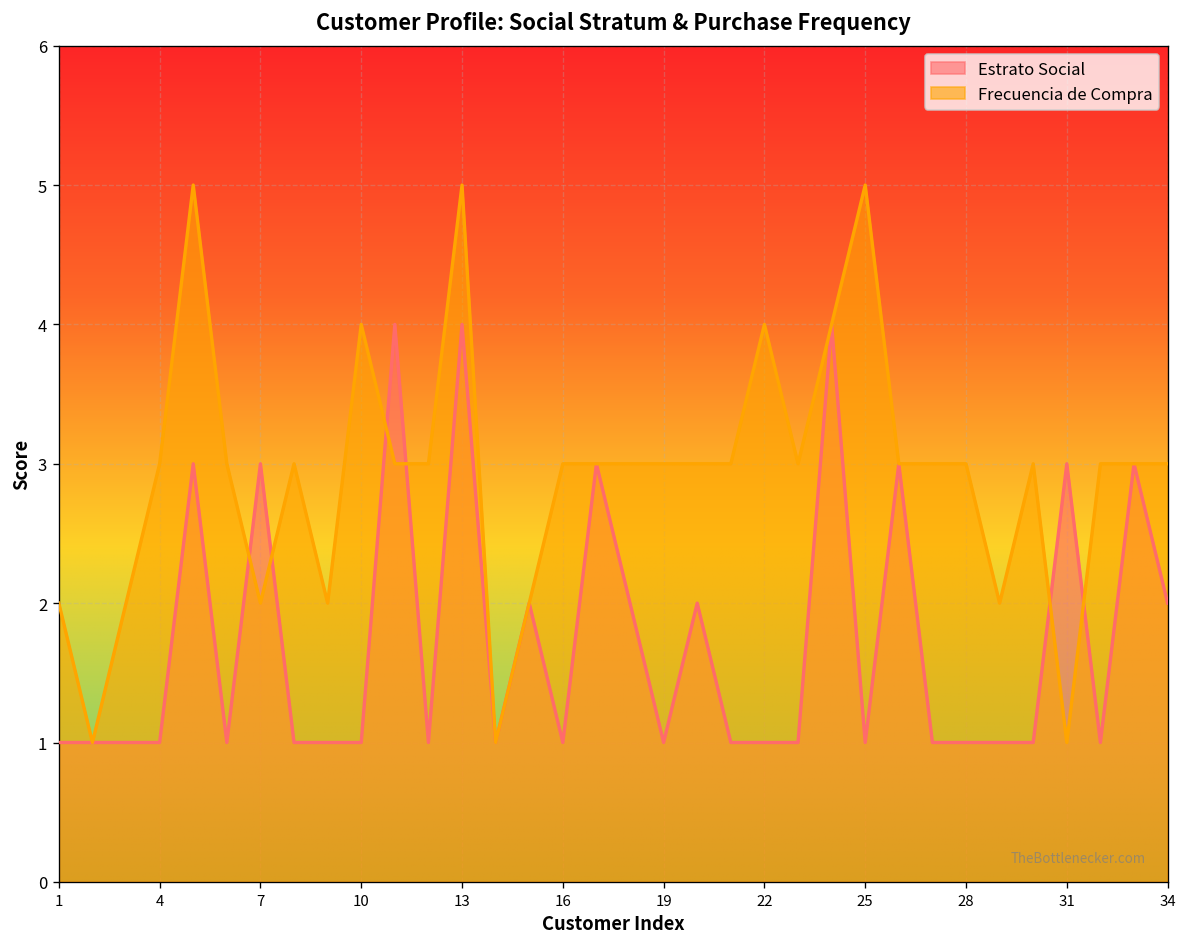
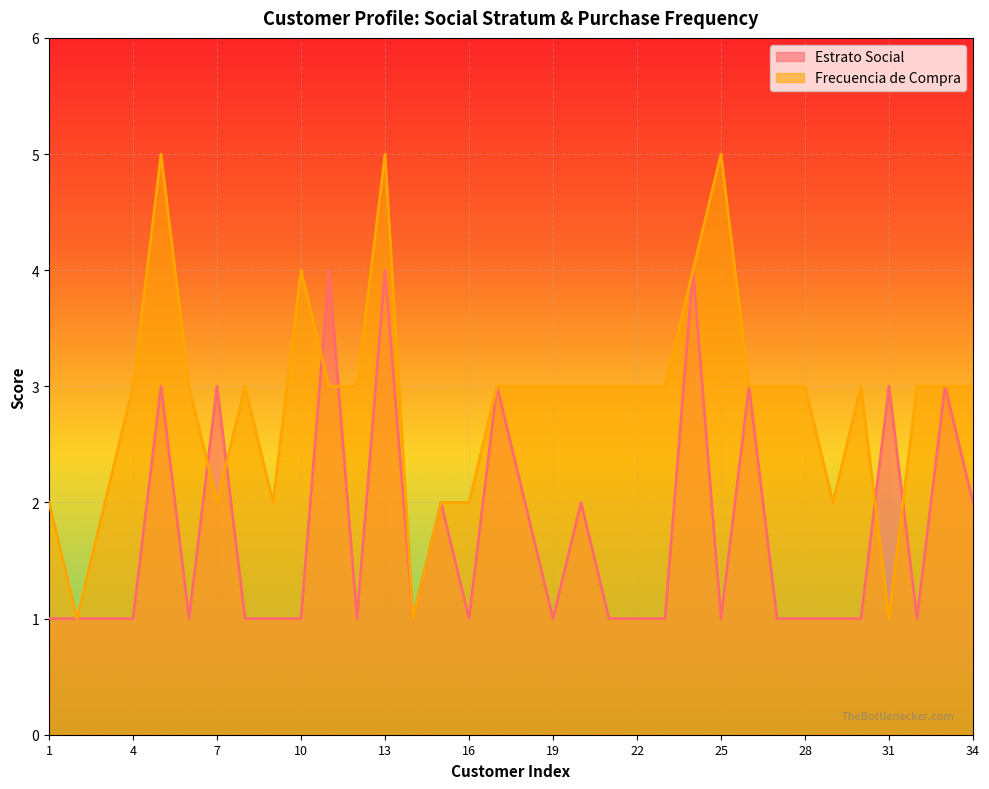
  {
    "Estrato Social": {
      "1": 1,
      "4": 1,
      "7": 3,
      "10": 1,
      "13": 4,
      "16": 1,
      "19": 1,
      "22": 1,
      "25": 1,
      "28": 1,
      "31": 3,
      "34": 2
    },
    "Frecuencia de Compra": {
      "1": 2,
      "4": 3,
      "7": 2,
      "10": 4,
      "13": 5,
-     "16": 3,
+     "16": 2,
      "19": 3,
-     "22": 4,
+     "22": 3,
      "25": 5,
      "28": 3,
      "31": 1,
      "34": 3
    }
  }
